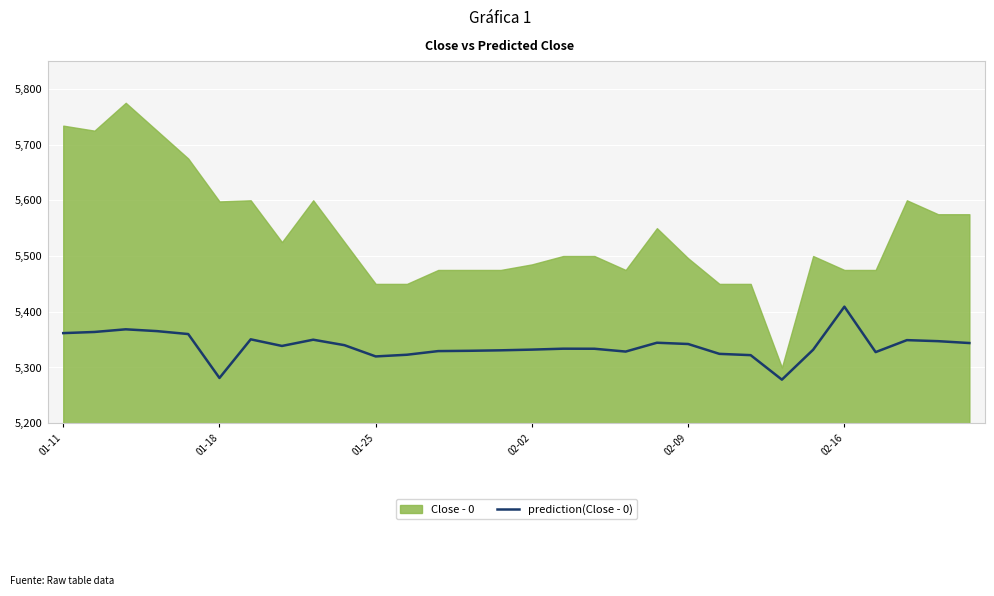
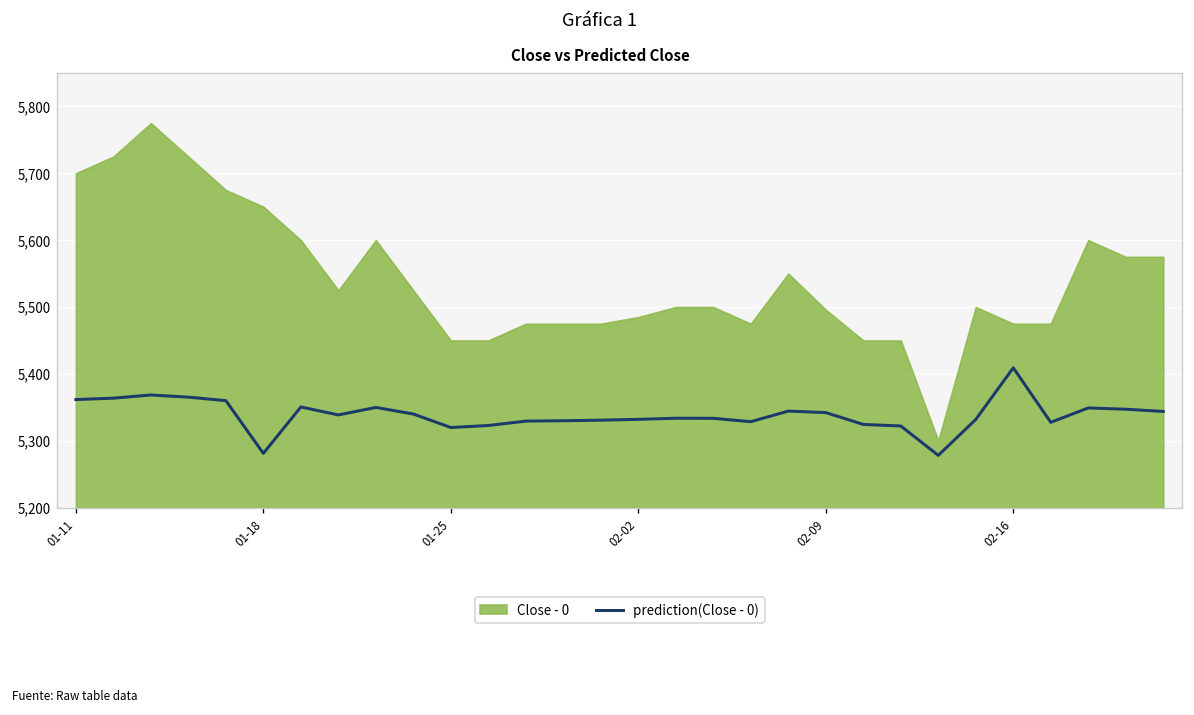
  {
    "Close - 0": {
-     "01-11": "5,730",
-     "01-18": "5,600",
+     "01-11": "5,700",
+     "01-18": "5,650",
      "01-25": "5,450",
      "02-02": "5,490",
      "02-09": "5,500",
      "02-16": "5,480"
    },
    "prediction(Close - 0)": {
      "01-11": "5,360",
      "01-18": "5,280",
      "01-25": "5,320",
      "02-02": "5,330",
      "02-09": "5,340",
      "02-16": "5,410"
    }
  }
